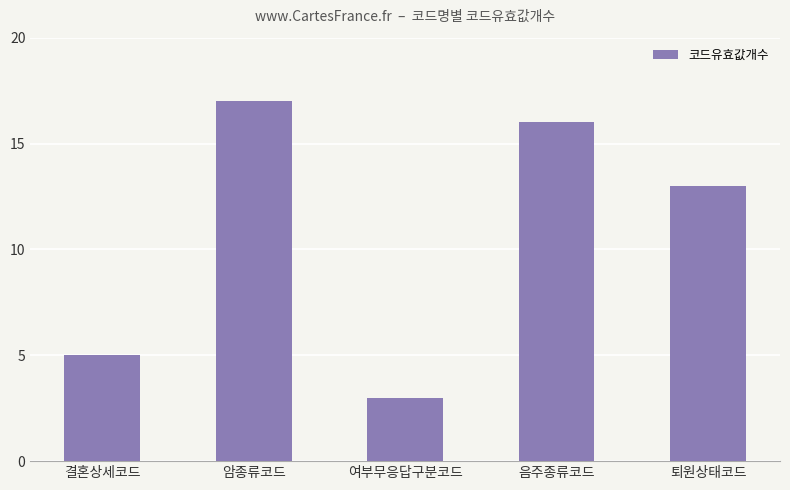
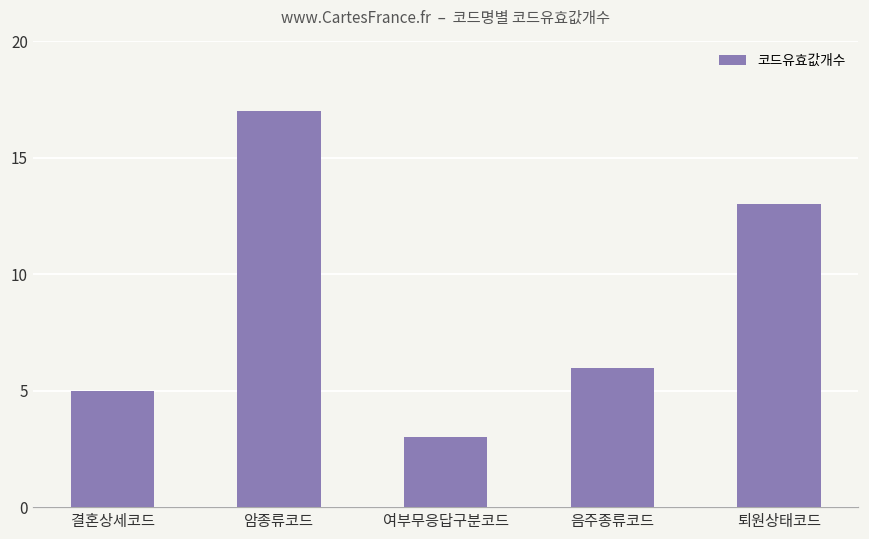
  {
    "결혼상세코드": 5,
    "암종류코드": 17,
    "여부무응답구분코드": 3,
-   "음주종류코드": 16,
+   "음주종류코드": 6,
    "퇴원상태코드": 13
  }
